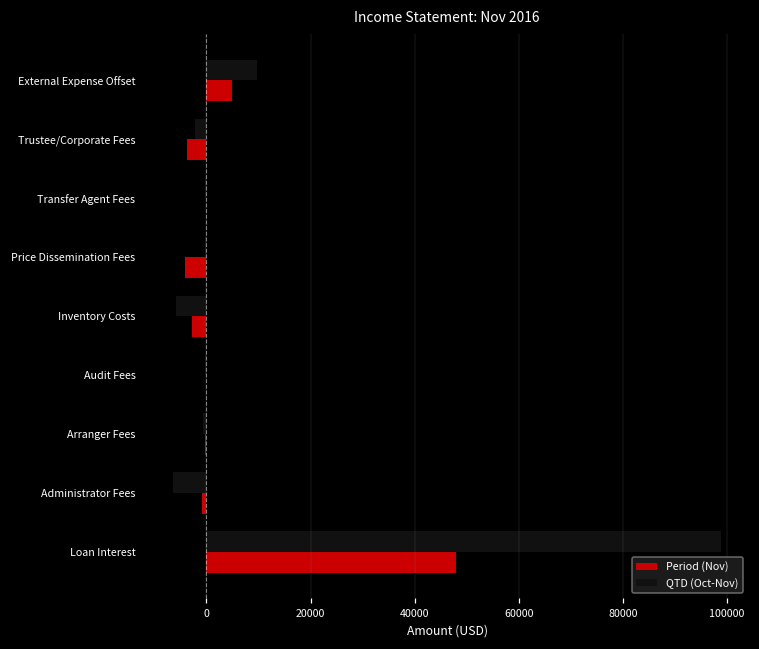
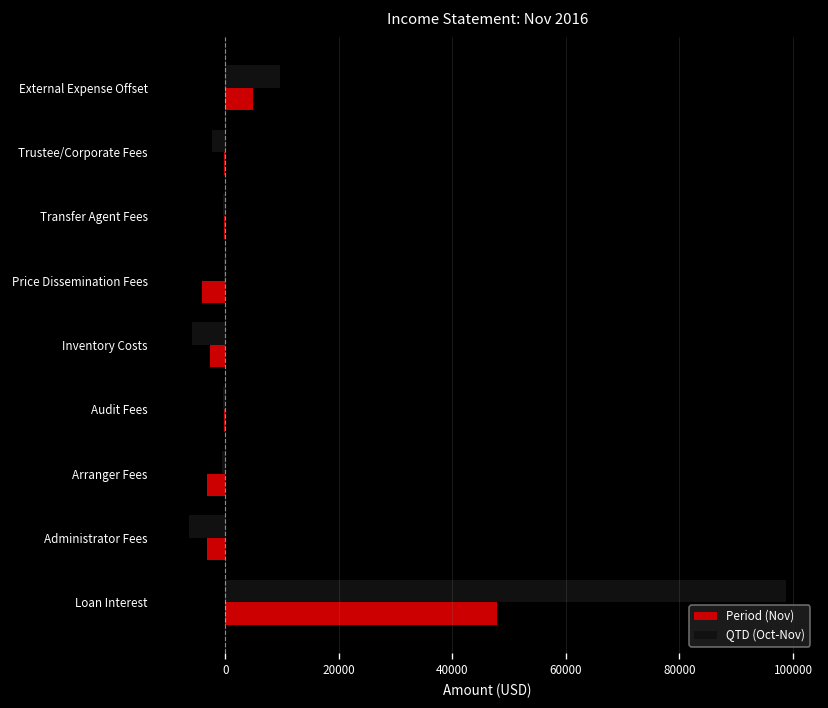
  {
    "Period (Nov)": {
      "External Expense Offset": 5000,
-     "Trustee/Corporate Fees": -4000,
+     "Trustee/Corporate Fees": 0,
      "Price Dissemination Fees": -4000,
      "Inventory Costs": -3000,
-     "Arranger Fees": 0,
-     "Administrator Fees": -1000,
+     "Arranger Fees": -3000,
+     "Administrator Fees": -3000,
      "Loan Interest": 48000
    },
    "QTD (Oct-Nov)": {
      "External Expense Offset": 10000,
      "Trustee/Corporate Fees": -2000,
      "Inventory Costs": -6000,
      "Arranger Fees": -1000,
      "Administrator Fees": -6000,
      "Loan Interest": 99000
    }
  }
